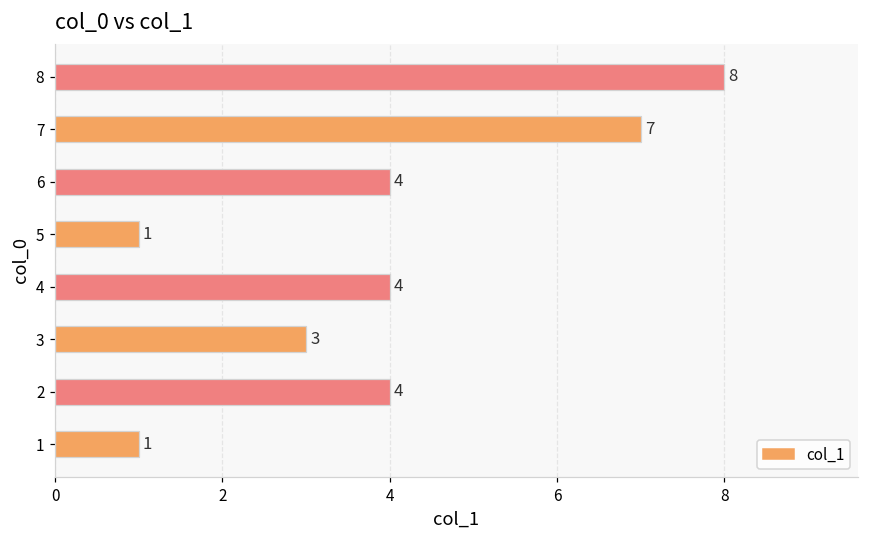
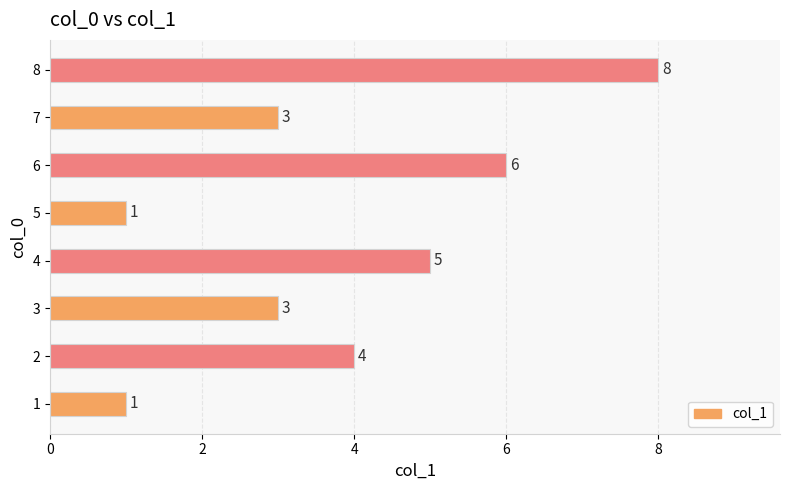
  {
    "8": 8,
-   "7": 7,
-   "6": 4,
+   "7": 3,
+   "6": 6,
    "5": 1,
-   "4": 4,
+   "4": 5,
    "3": 3,
    "2": 4,
    "1": 1
  }
